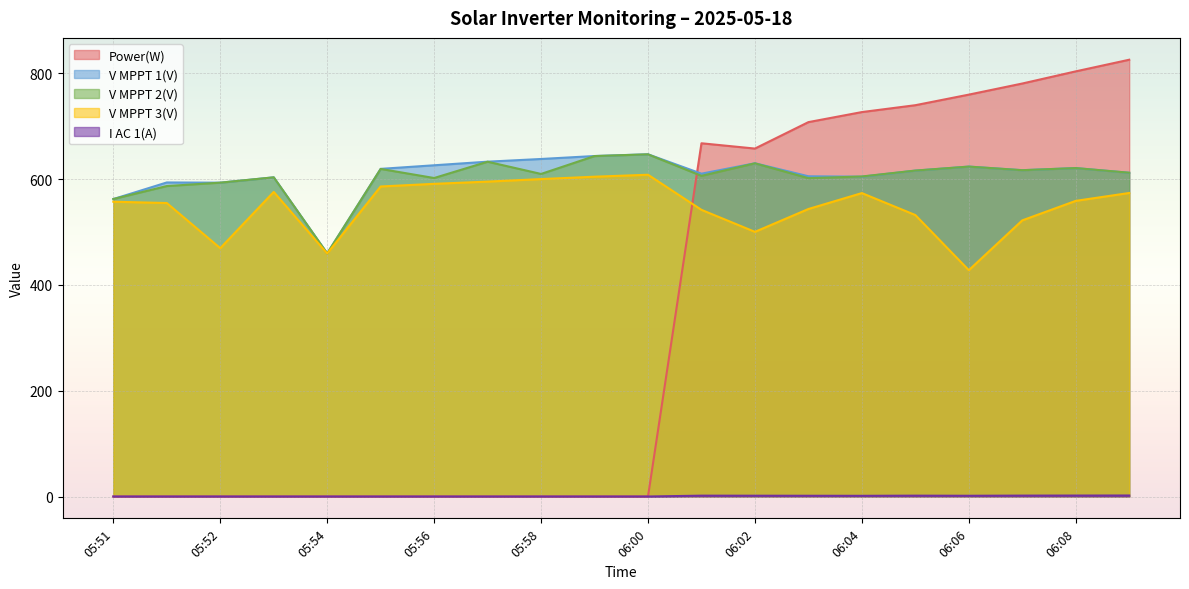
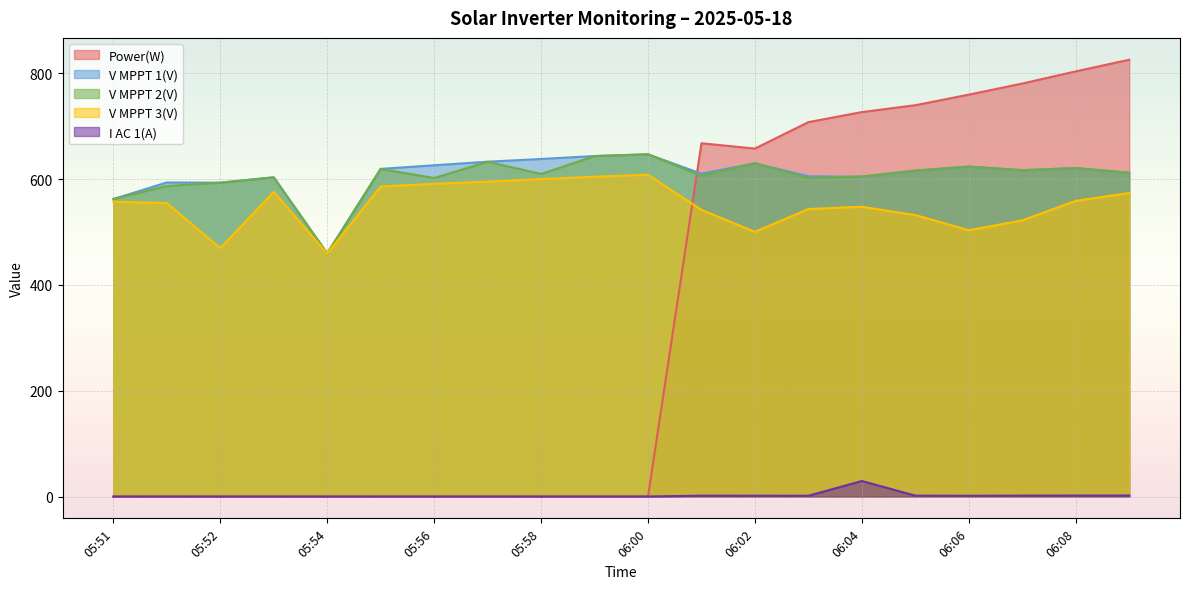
  {
    "Power(W)": {
      "06:02": 660,
      "06:04": 730,
      "06:06": 760,
      "06:08": 800
    },
    "V MPPT 1(V)": {
      "05:56": 630,
      "05:58": 640
    },
    "V MPPT 2(V)": {
      "05:56": 600,
      "05:58": 610
    },
    "V MPPT 3(V)": {
      "05:52": 470,
      "05:56": 590,
      "05:58": 600,
      "06:00": 610,
      "06:02": 500,
-     "06:04": 570,
-     "06:06": 430,
+     "06:04": 550,
+     "06:06": 500,
      "06:08": 560
    },
    "I AC 1(A)": {
      "06:02": 0,
-     "06:04": 0,
+     "06:04": 30,
      "06:06": 0,
      "06:08": 0
    }
  }
